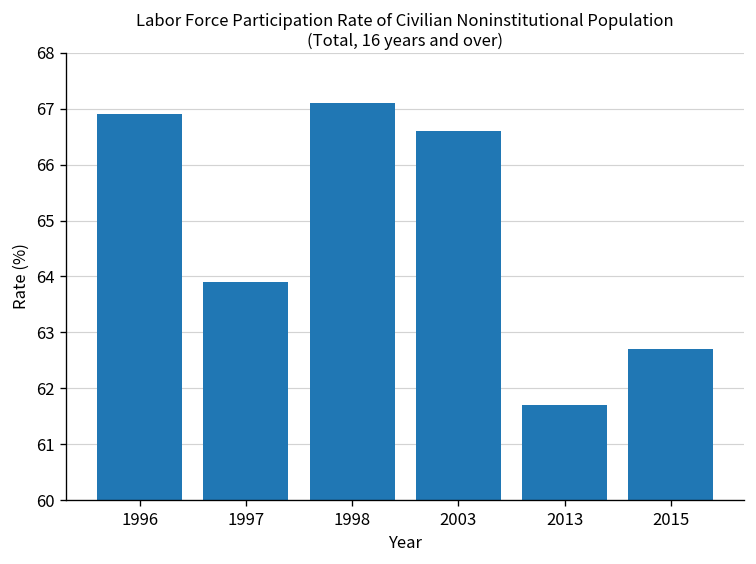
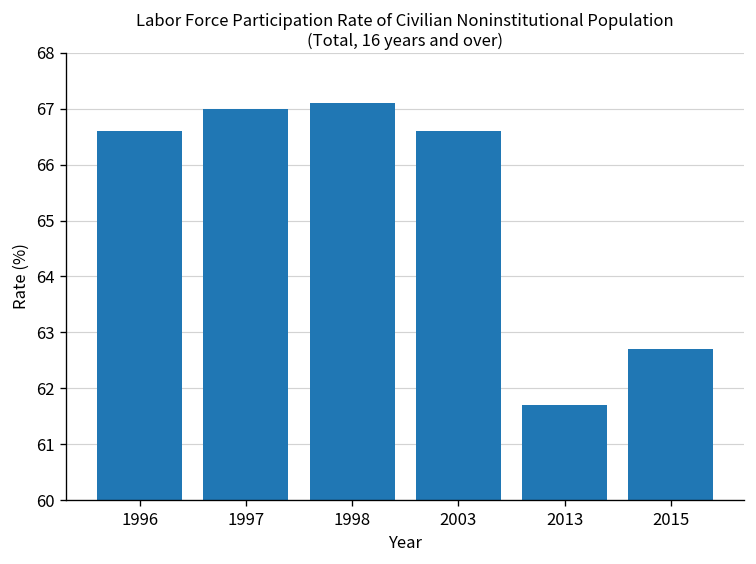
  {
-   "1996": 66.9,
-   "1997": 63.9,
+   "1996": 66.6,
+   "1997": 67.0,
    "1998": 67.1,
    "2003": 66.6,
    "2013": 61.7,
    "2015": 62.7
  }
